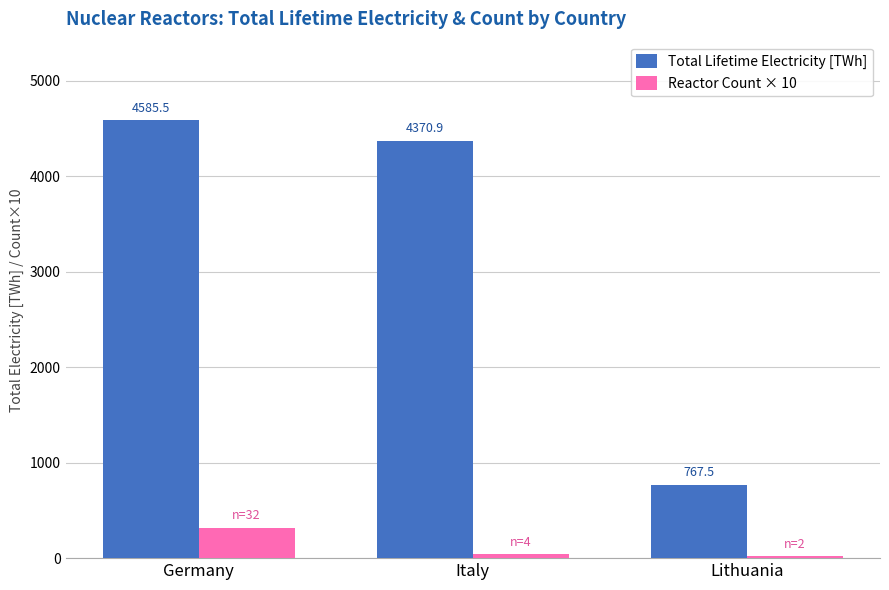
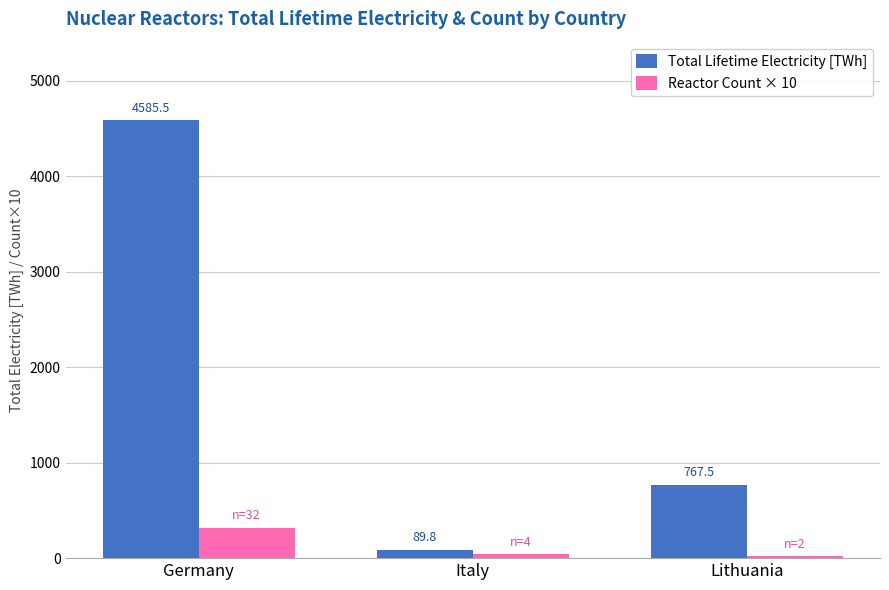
  {
    "Total Lifetime Electricity [TWh]": {
      "Germany": 4585.5,
-     "Italy": 4370.9,
+     "Italy": 89.8,
      "Lithuania": 767.5
    }
  }
